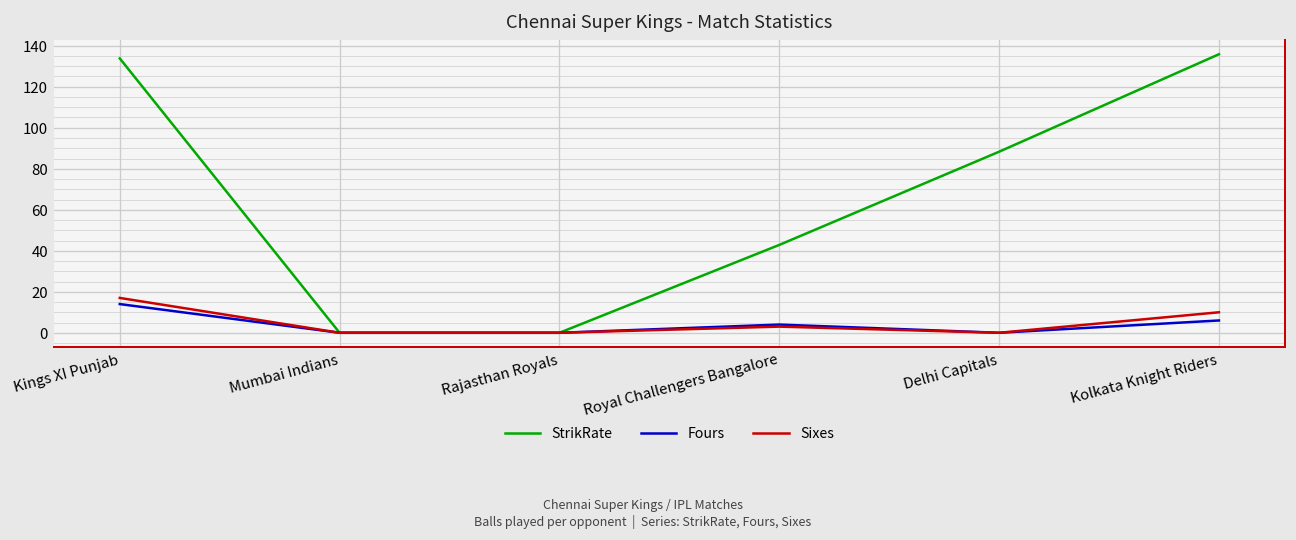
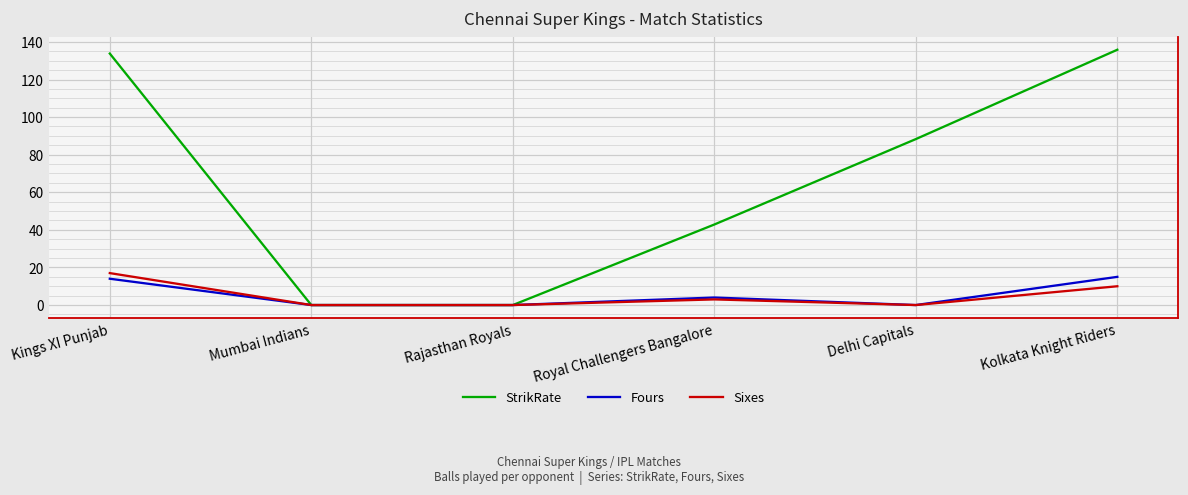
  {
    "StrikRate": {
      "Kings XI Punjab": 134,
      "Royal Challengers Bangalore": 43,
      "Delhi Capitals": 88,
      "Kolkata Knight Riders": 136
    },
    "Fours": {
      "Kings XI Punjab": 14,
-     "Kolkata Knight Riders": 6
+     "Kolkata Knight Riders": 15
    },
    "Sixes": {
      "Kings XI Punjab": 17,
      "Kolkata Knight Riders": 10
    }
  }
